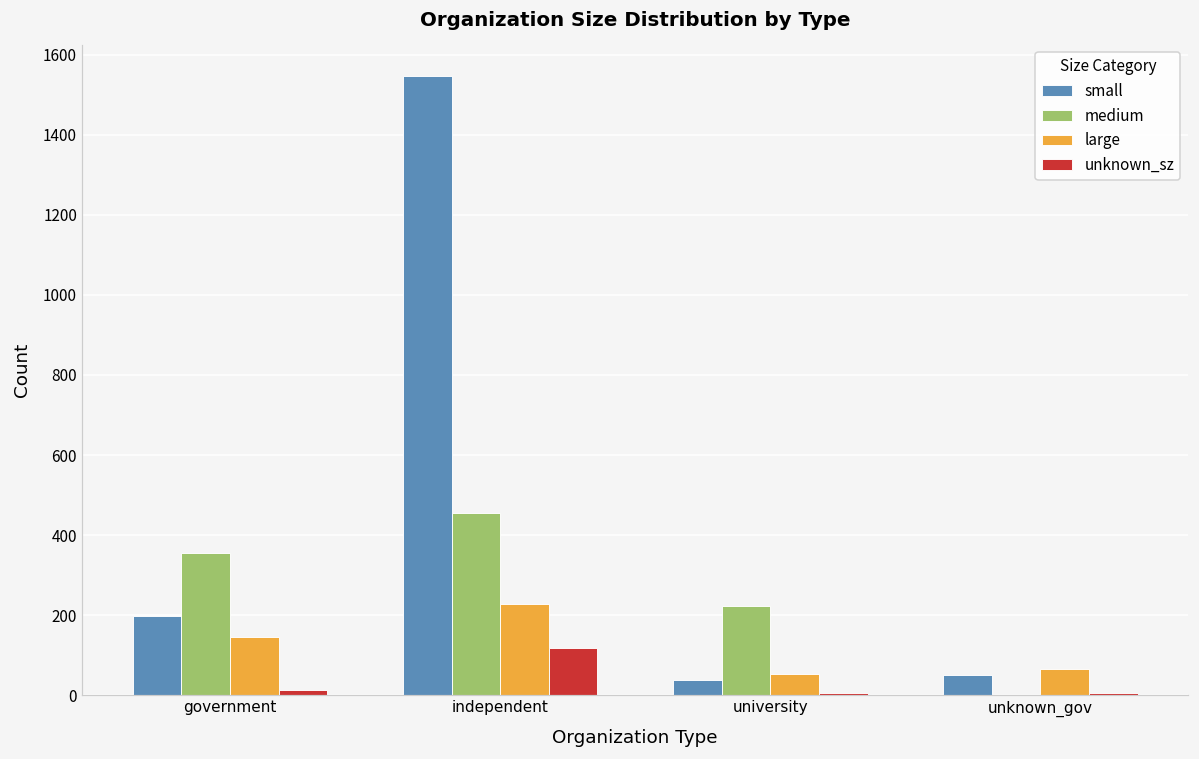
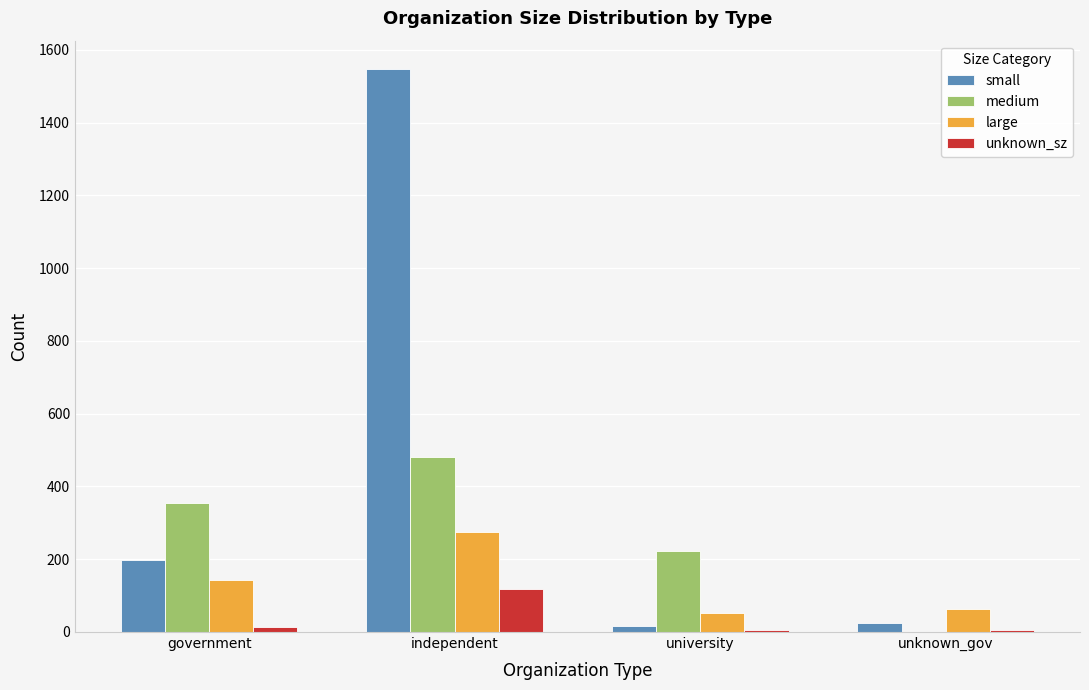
  {
    "small": {
      "government": 200,
      "independent": 1550,
-     "university": 40,
-     "unknown_gov": 50
+     "university": 20,
+     "unknown_gov": 30
    },
    "medium": {
      "government": 350,
-     "independent": 460,
+     "independent": 480,
      "university": 220
    },
    "large": {
      "government": 140,
-     "independent": 230,
+     "independent": 270,
      "university": 50,
      "unknown_gov": 60
    },
    "unknown_sz": {
      "government": 10,
      "independent": 120
    }
  }
